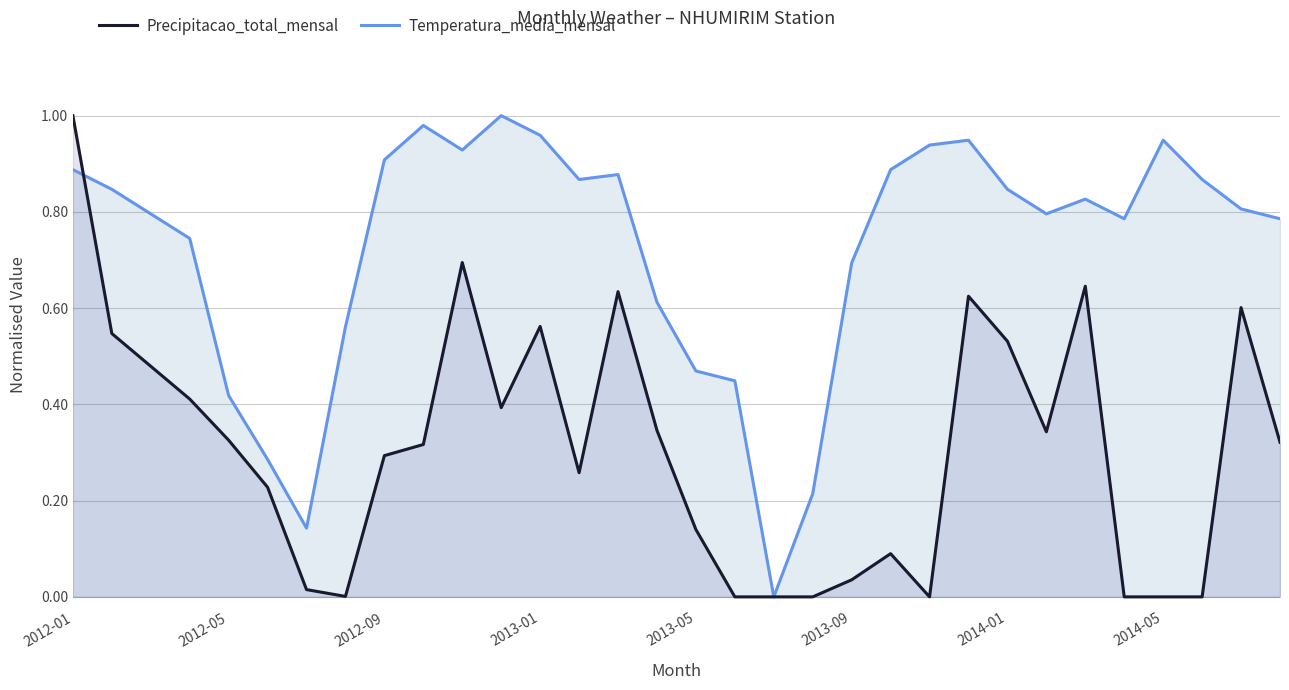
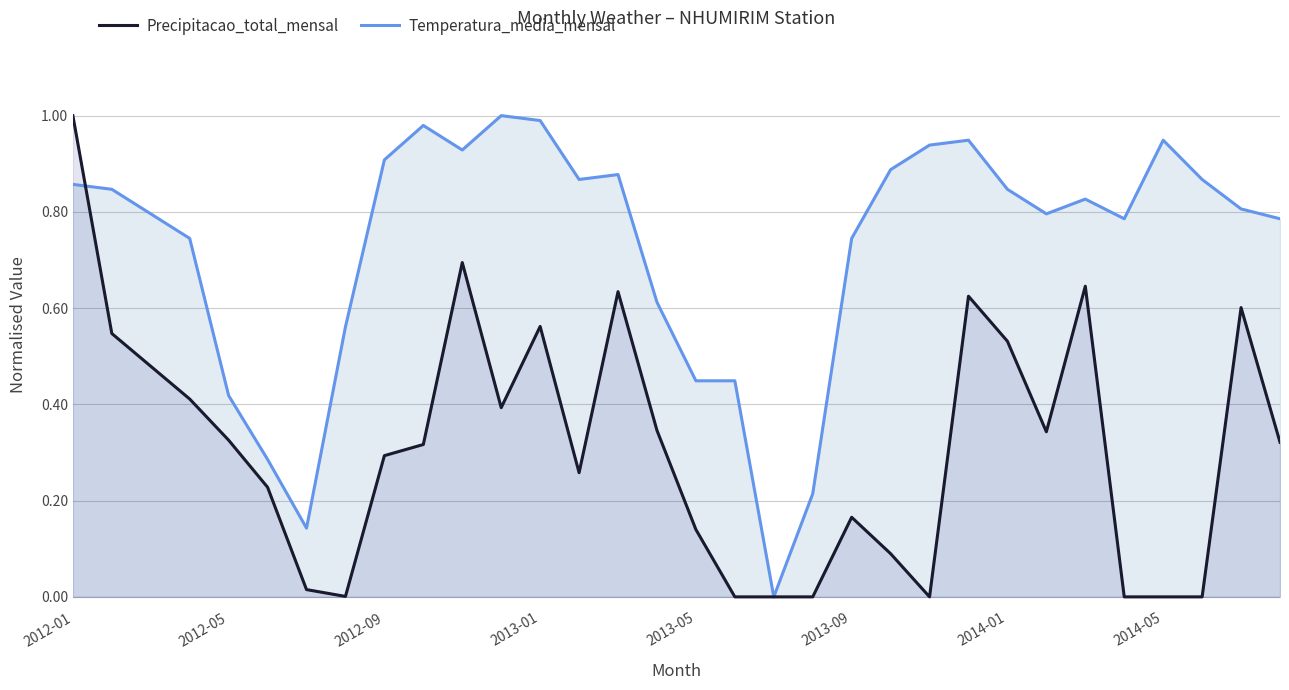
  {
    "Precipitacao_total_mensal": {
      "2012-01": 1.00,
      "2012-05": 0.33,
      "2012-09": 0.29,
      "2013-01": 0.56,
      "2013-05": 0.14,
-     "2013-09": 0.04,
+     "2013-09": 0.17,
      "2014-01": 0.53,
      "2014-05": 0.00
    },
    "Temperatura_media_mensal": {
-     "2012-01": 0.89,
+     "2012-01": 0.86,
      "2012-05": 0.42,
      "2012-09": 0.91,
-     "2013-01": 0.96,
-     "2013-05": 0.47,
-     "2013-09": 0.69,
+     "2013-01": 0.99,
+     "2013-05": 0.45,
+     "2013-09": 0.74,
      "2014-01": 0.85,
      "2014-05": 0.95
    }
  }
